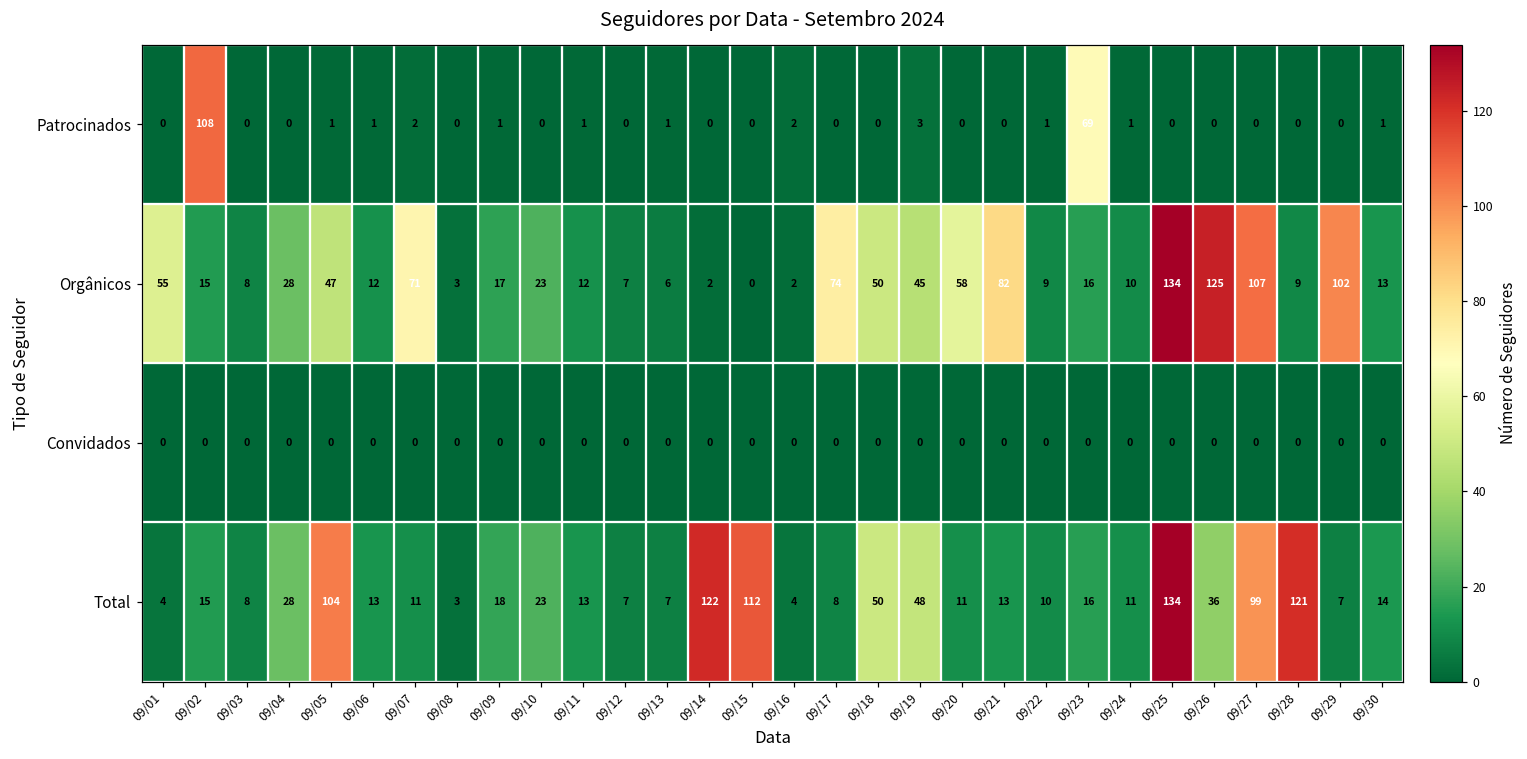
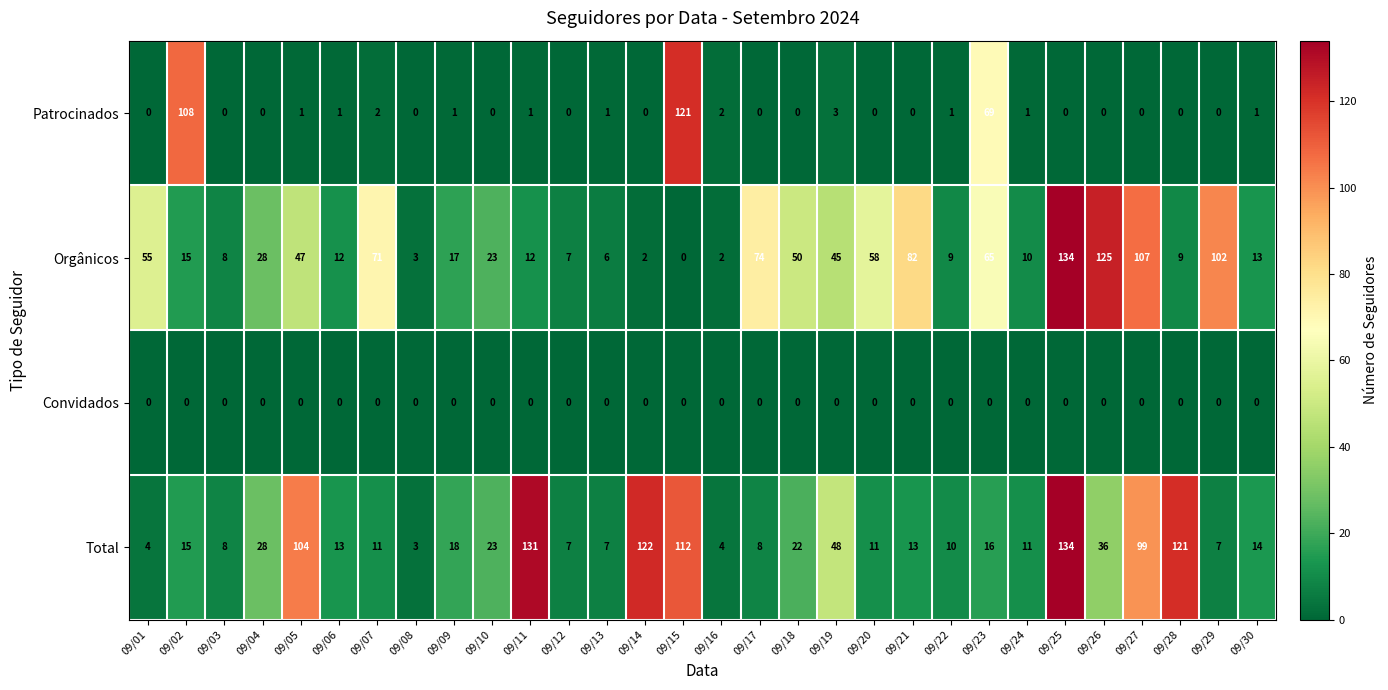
  {
    "Patrocinados": {
      "09/01": 0,
      "09/02": 108,
      "09/03": 0,
      "09/04": 0,
      "09/05": 1,
      "09/06": 1,
      "09/07": 2,
      "09/08": 0,
      "09/09": 1,
      "09/10": 0,
      "09/11": 1,
      "09/12": 0,
      "09/13": 1,
      "09/14": 0,
-     "09/15": 0,
+     "09/15": 121,
      "09/16": 2,
      "09/17": 0,
      "09/18": 0,
      "09/19": 3,
      "09/20": 0,
      "09/21": 0,
      "09/22": 1,
      "09/23": 69,
      "09/24": 1,
      "09/25": 0,
      "09/26": 0,
      "09/27": 0,
      "09/28": 0,
      "09/29": 0,
      "09/30": 1
    },
    "Orgânicos": {
      "09/01": 55,
      "09/02": 15,
      "09/03": 8,
      "09/04": 28,
      "09/05": 47,
      "09/06": 12,
      "09/07": 71,
      "09/08": 3,
      "09/09": 17,
      "09/10": 23,
      "09/11": 12,
      "09/12": 7,
      "09/13": 6,
      "09/14": 2,
      "09/15": 0,
      "09/16": 2,
      "09/17": 74,
      "09/18": 50,
      "09/19": 45,
      "09/20": 58,
      "09/21": 82,
      "09/22": 9,
-     "09/23": 16,
+     "09/23": 65,
      "09/24": 10,
      "09/25": 134,
      "09/26": 125,
      "09/27": 107,
      "09/28": 9,
      "09/29": 102,
      "09/30": 13
    },
    "Convidados": {
      "09/01": 0,
      "09/02": 0,
      "09/03": 0,
      "09/04": 0,
      "09/05": 0,
      "09/06": 0,
      "09/07": 0,
      "09/08": 0,
      "09/09": 0,
      "09/10": 0,
      "09/11": 0,
      "09/12": 0,
      "09/13": 0,
      "09/14": 0,
      "09/15": 0,
      "09/16": 0,
      "09/17": 0,
      "09/18": 0,
      "09/19": 0,
      "09/20": 0,
      "09/21": 0,
      "09/22": 0,
      "09/23": 0,
      "09/24": 0,
      "09/25": 0,
      "09/26": 0,
      "09/27": 0,
      "09/28": 0,
      "09/29": 0,
      "09/30": 0
    },
    "Total": {
      "09/01": 4,
      "09/02": 15,
      "09/03": 8,
      "09/04": 28,
      "09/05": 104,
      "09/06": 13,
      "09/07": 11,
      "09/08": 3,
      "09/09": 18,
      "09/10": 23,
-     "09/11": 13,
+     "09/11": 131,
      "09/12": 7,
      "09/13": 7,
      "09/14": 122,
      "09/15": 112,
      "09/16": 4,
      "09/17": 8,
-     "09/18": 50,
+     "09/18": 22,
      "09/19": 48,
      "09/20": 11,
      "09/21": 13,
      "09/22": 10,
      "09/23": 16,
      "09/24": 11,
      "09/25": 134,
      "09/26": 36,
      "09/27": 99,
      "09/28": 121,
      "09/29": 7,
      "09/30": 14
    }
  }
